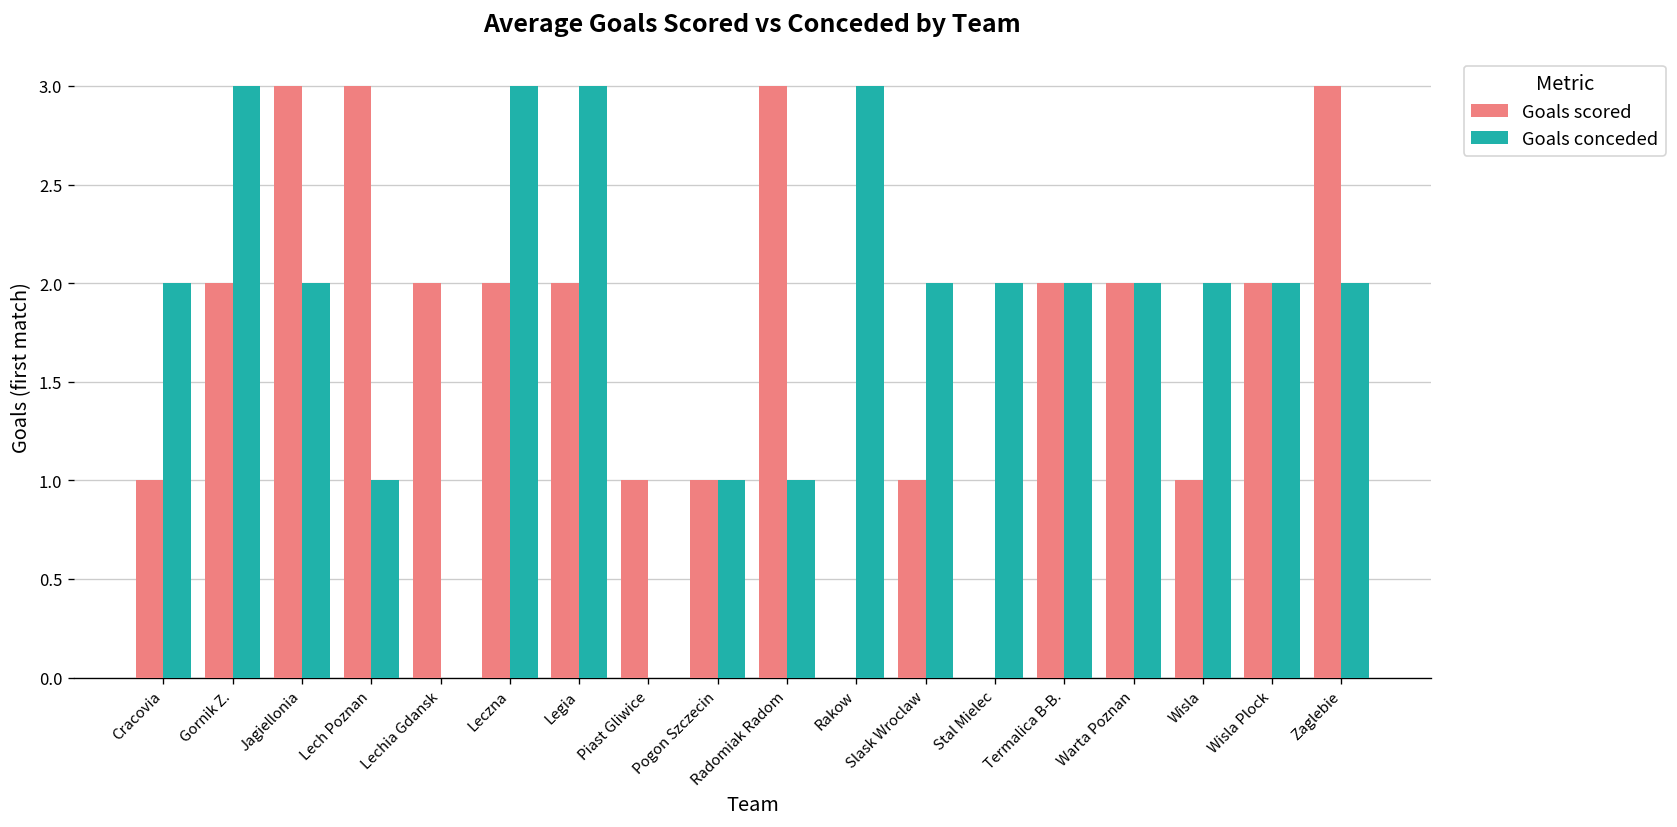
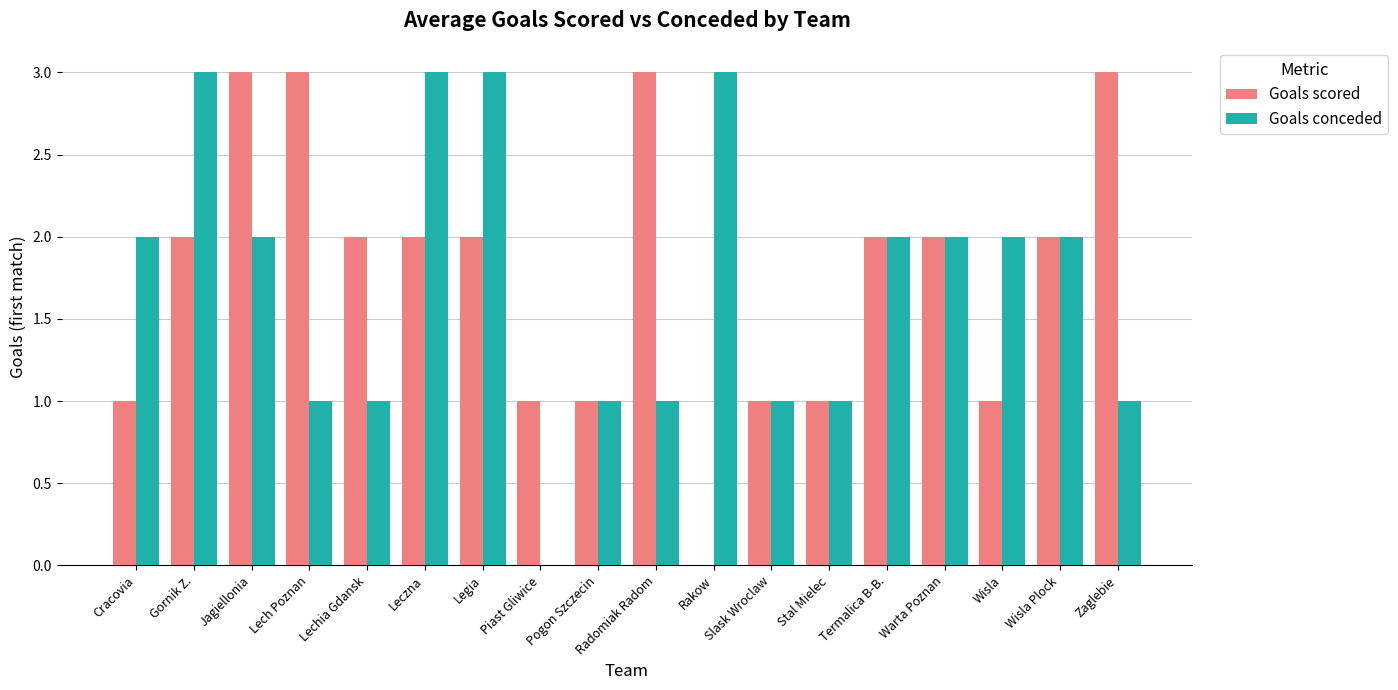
  {
    "Goals scored": {
      "Cracovia": 1,
      "Gornik Z.": 2,
      "Jagiellonia": 3,
      "Lech Poznan": 3,
      "Lechia Gdansk": 2,
      "Leczna": 2,
      "Legia": 2,
      "Piast Gliwice": 1,
      "Pogon Szczecin": 1,
      "Radomiak Radom": 3,
      "Rakow": 0,
      "Slask Wroclaw": 1,
-     "Stal Mielec": 0,
+     "Stal Mielec": 1,
      "Termalica B-B.": 2,
      "Warta Poznan": 2,
      "Wisla": 1,
      "Wisla Plock": 2,
      "Zaglebie": 3
    },
    "Goals conceded": {
      "Cracovia": 2,
      "Gornik Z.": 3,
      "Jagiellonia": 2,
      "Lech Poznan": 1,
-     "Lechia Gdansk": 0,
+     "Lechia Gdansk": 1,
      "Leczna": 3,
      "Legia": 3,
      "Piast Gliwice": 0,
      "Pogon Szczecin": 1,
      "Radomiak Radom": 1,
      "Rakow": 3,
-     "Slask Wroclaw": 2,
-     "Stal Mielec": 2,
+     "Slask Wroclaw": 1,
+     "Stal Mielec": 1,
      "Termalica B-B.": 2,
      "Warta Poznan": 2,
      "Wisla": 2,
      "Wisla Plock": 2,
-     "Zaglebie": 2
+     "Zaglebie": 1
    }
  }
